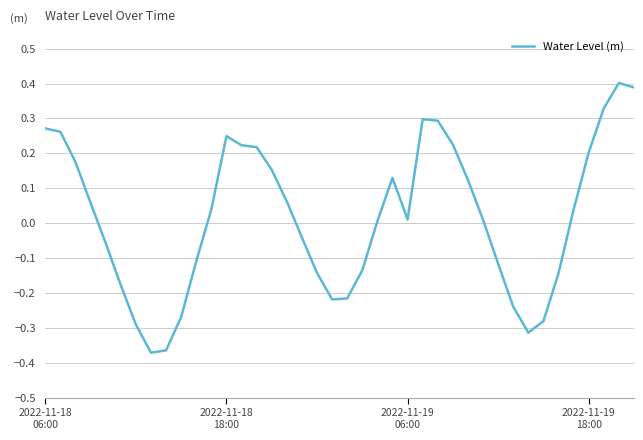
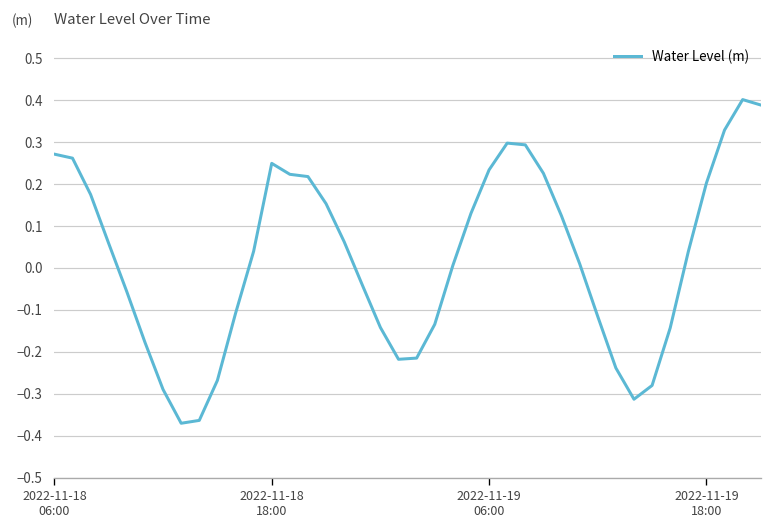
  {
    "2022-11-18 06:00": 0.27,
    "2022-11-18 18:00": 0.25,
-   "2022-11-19 06:00": 0.01,
+   "2022-11-19 06:00": 0.23,
    "2022-11-19 18:00": 0.20
  }
